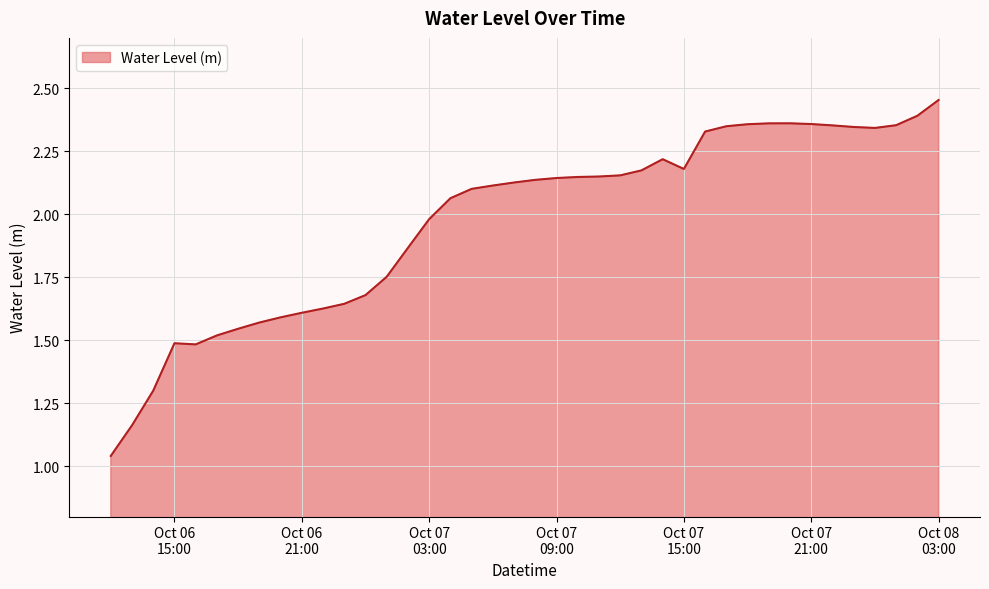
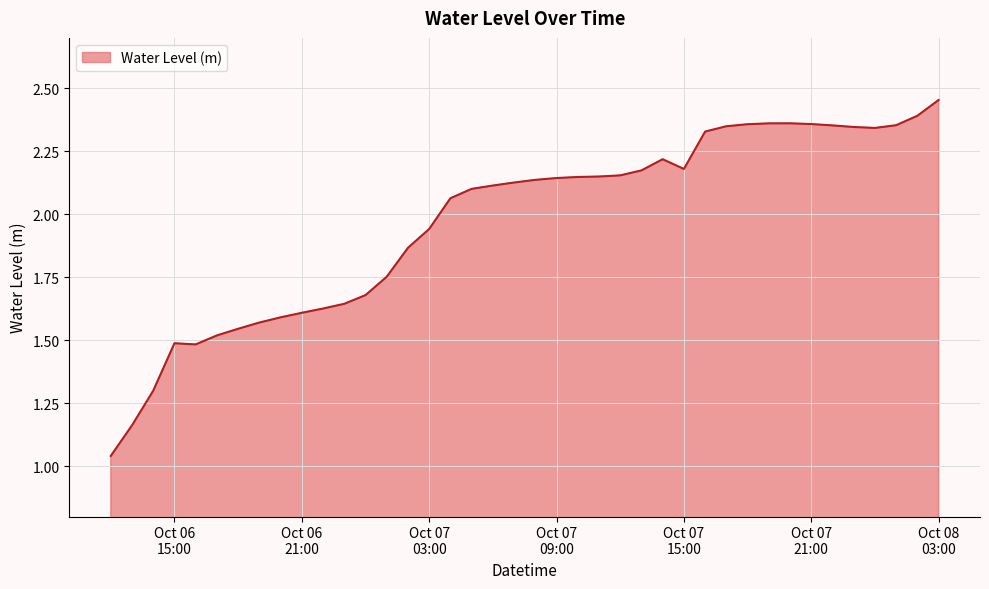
  {
    "Oct 06 15:00": 1.49,
    "Oct 06 21:00": 1.61,
-   "Oct 07 03:00": 1.98,
+   "Oct 07 03:00": 1.94,
    "Oct 07 09:00": 2.14,
    "Oct 07 15:00": 2.18,
    "Oct 07 21:00": 2.36,
    "Oct 08 03:00": 2.45
  }
